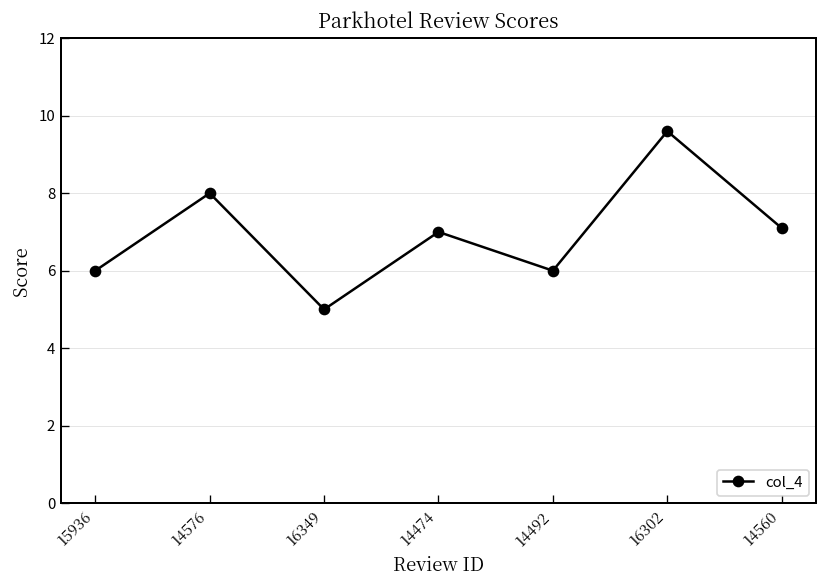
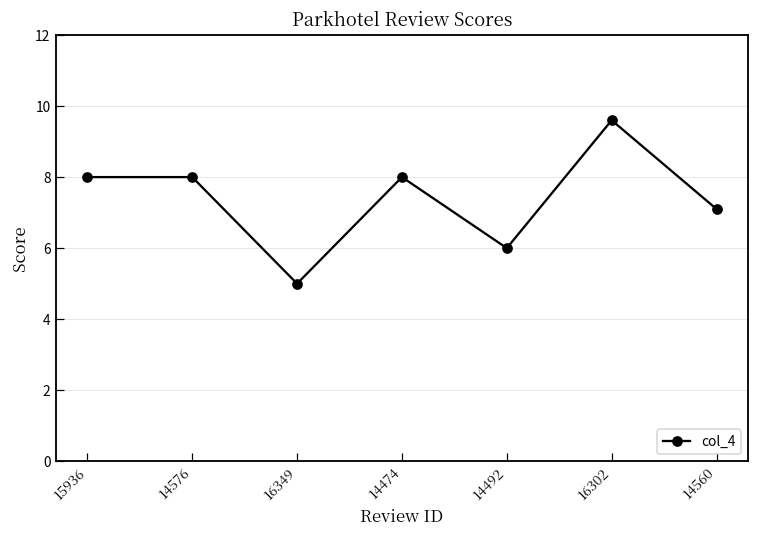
  {
-   "15936": 6,
+   "15936": 8,
    "14576": 8,
    "16349": 5,
-   "14474": 7,
+   "14474": 8,
    "14492": 6,
    "16302": 9.6,
    "14560": 7.1
  }
